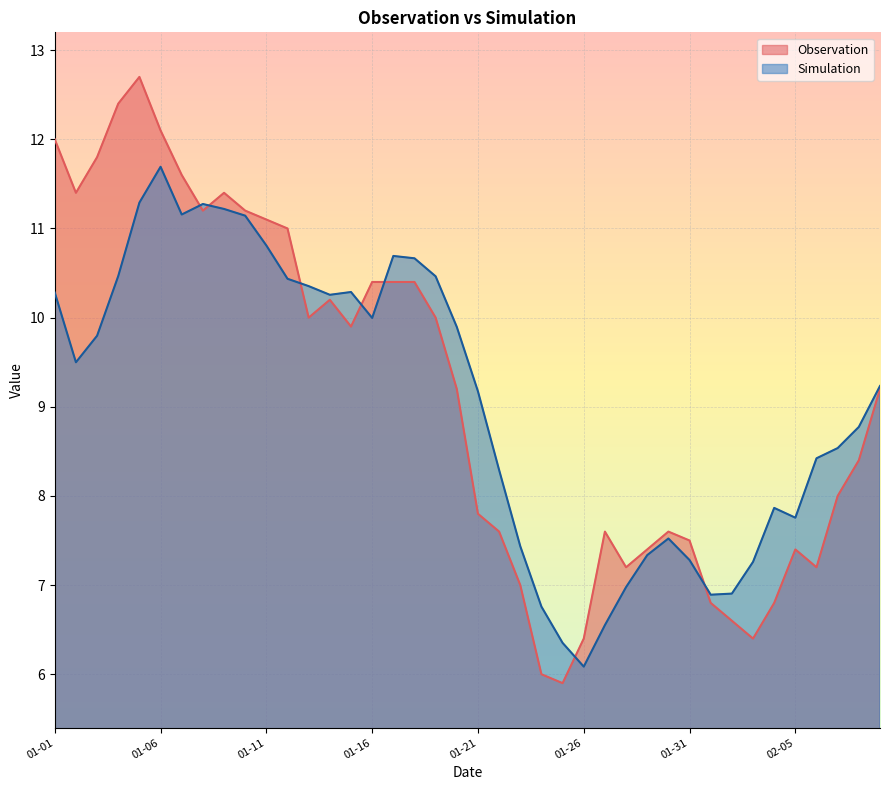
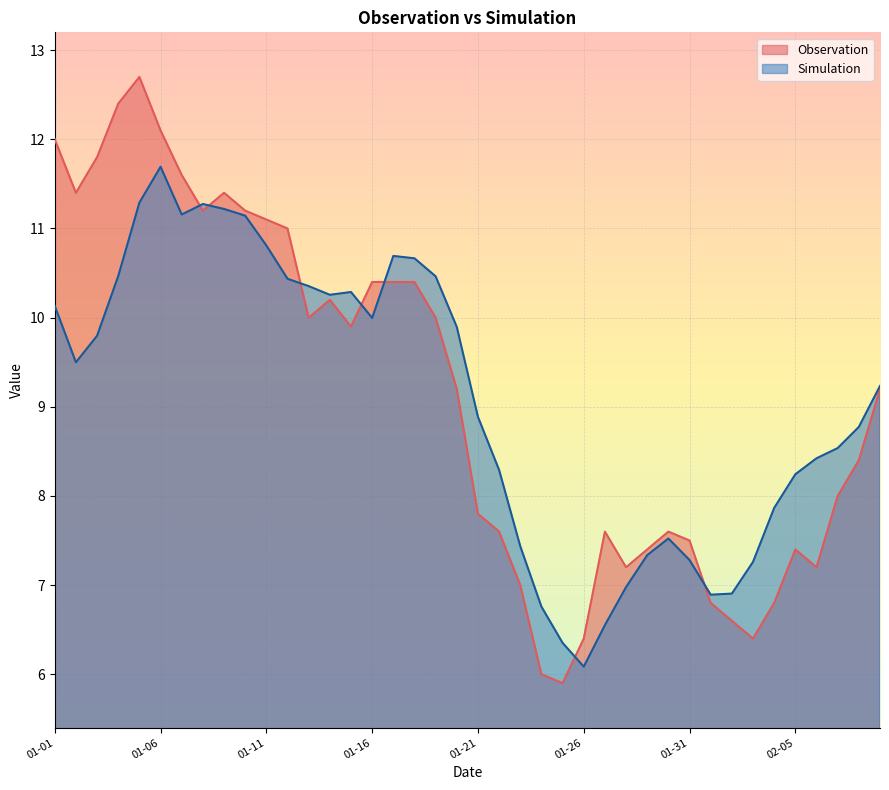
  {
    "Observation": {
      "01-01": 12.0,
      "01-06": 12.1,
      "01-11": 11.1,
      "01-16": 10.4,
      "01-21": 7.8,
      "01-26": 6.4,
      "01-31": 7.5,
      "02-05": 7.4
    },
    "Simulation": {
-     "01-01": 10.3,
+     "01-01": 10.1,
      "01-06": 11.7,
      "01-11": 10.8,
      "01-16": 10.0,
-     "01-21": 9.2,
+     "01-21": 8.9,
      "01-26": 6.1,
      "01-31": 7.3,
-     "02-05": 7.8
+     "02-05": 8.2
    }
  }
